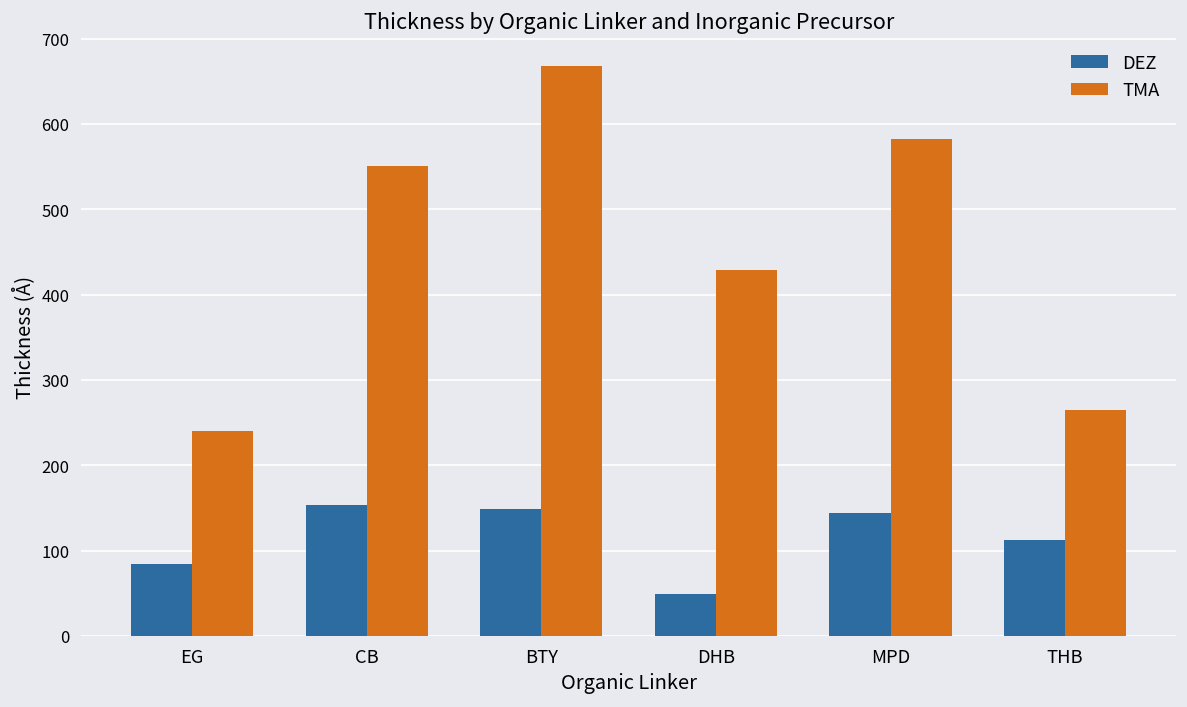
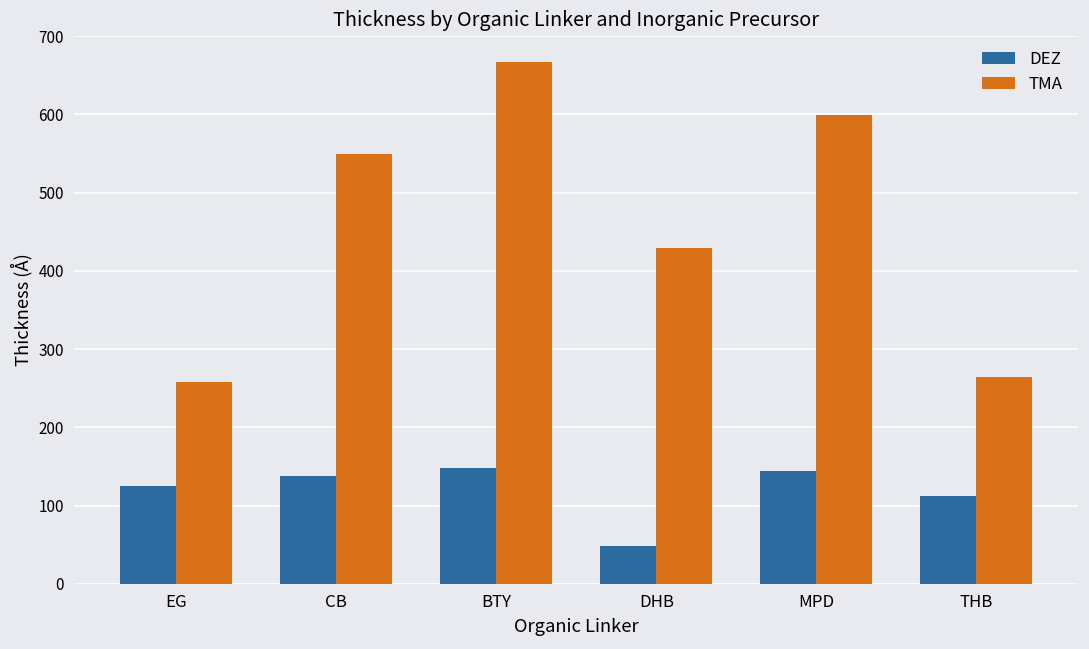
  {
    "DEZ": {
-     "EG": 80,
-     "CB": 150,
+     "EG": 130,
+     "CB": 140,
      "BTY": 150,
      "DHB": 50,
      "MPD": 140,
      "THB": 110
    },
    "TMA": {
-     "EG": 240,
+     "EG": 260,
      "CB": 550,
      "BTY": 670,
      "DHB": 430,
-     "MPD": 580,
+     "MPD": 600,
      "THB": 260
    }
  }
